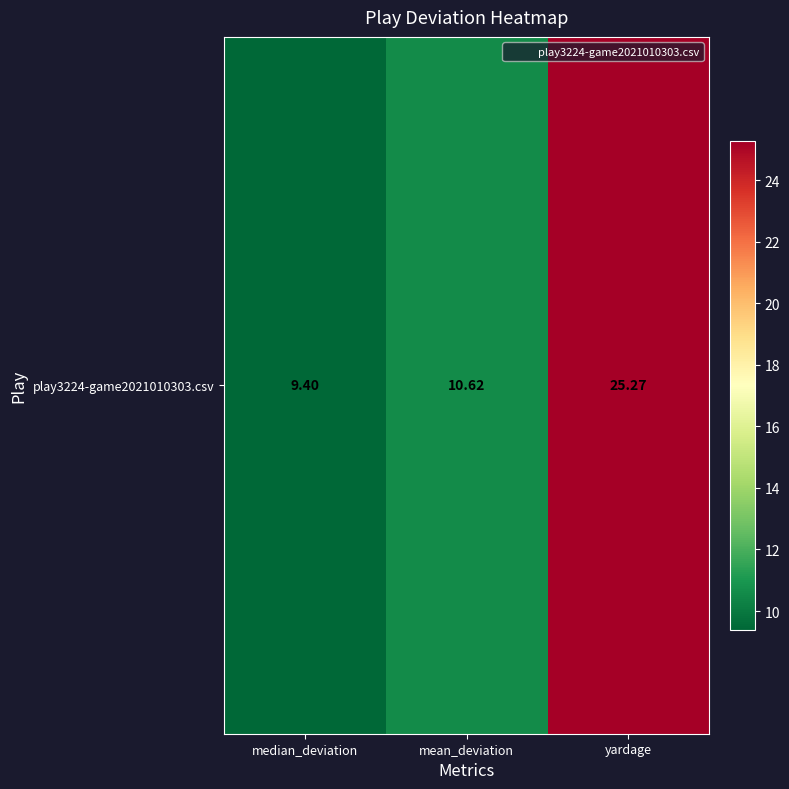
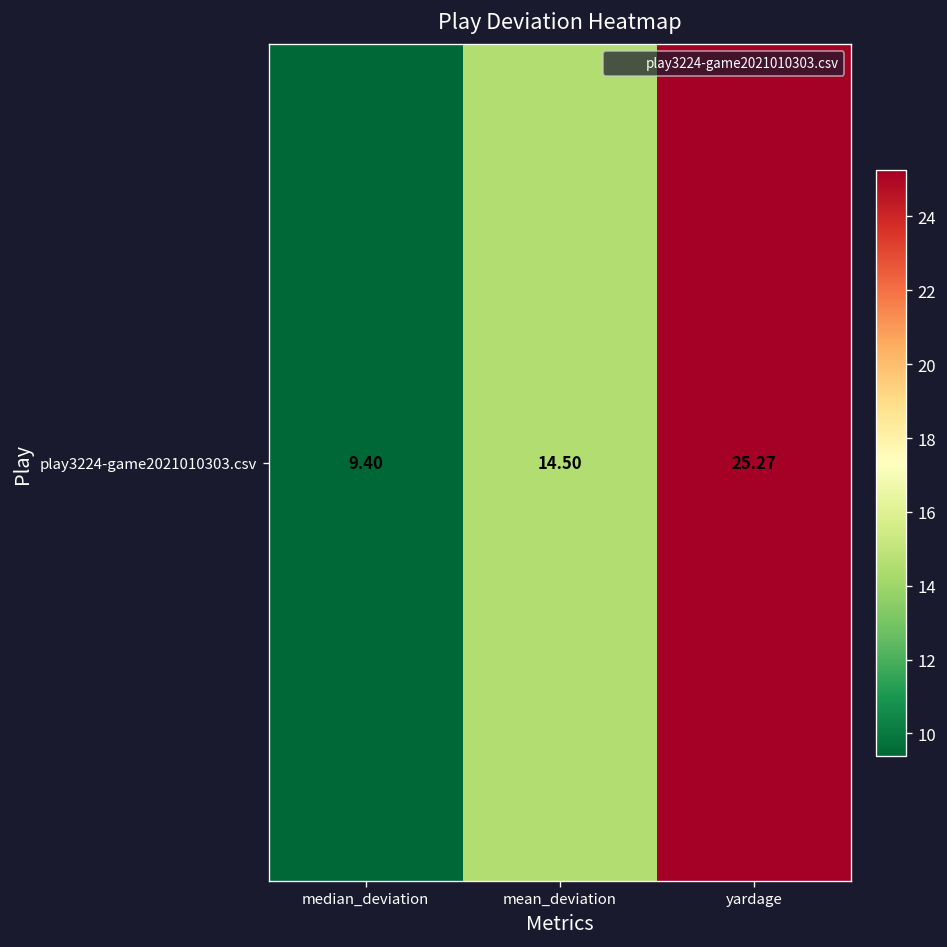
  {
    "play3224-game2021010303.csv": {
      "median_deviation": 9.40,
-     "mean_deviation": 10.62,
+     "mean_deviation": 14.50,
      "yardage": 25.27
    }
  }
